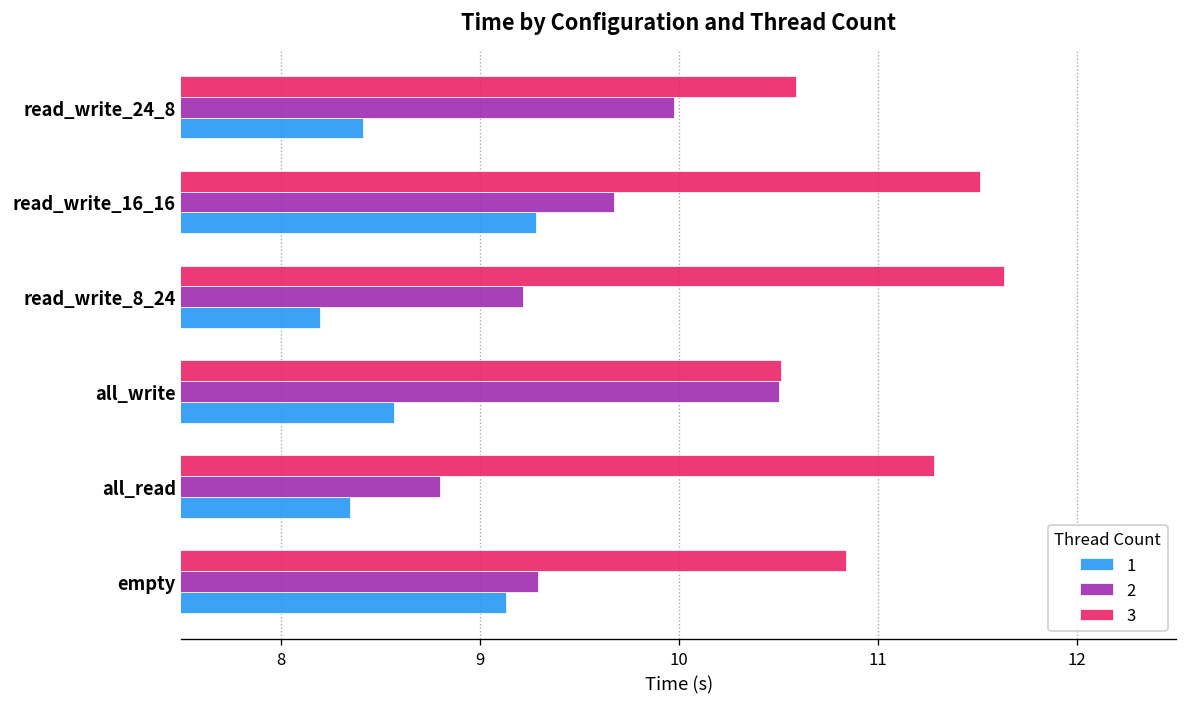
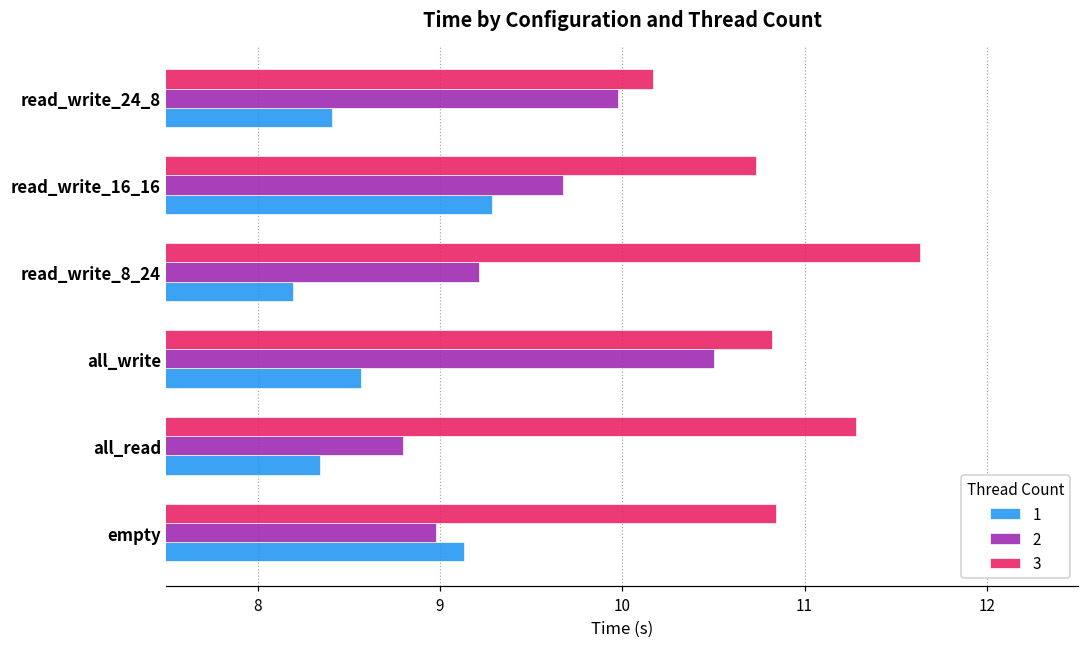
  {
    "1": {
      "read_write_24_8": 8.41,
      "read_write_16_16": 9.28,
      "read_write_8_24": 8.19,
      "all_write": 8.57,
      "all_read": 8.35,
      "empty": 9.13
    },
    "2": {
      "read_write_24_8": 9.98,
      "read_write_16_16": 9.67,
      "read_write_8_24": 9.22,
      "all_write": 10.50,
      "all_read": 8.80,
-     "empty": 9.29
+     "empty": 8.98
    },
    "3": {
-     "read_write_24_8": 10.59,
-     "read_write_16_16": 11.51,
+     "read_write_24_8": 10.17,
+     "read_write_16_16": 10.73,
      "read_write_8_24": 11.63,
-     "all_write": 10.52,
+     "all_write": 10.82,
      "all_read": 11.28,
      "empty": 10.84
    }
  }
